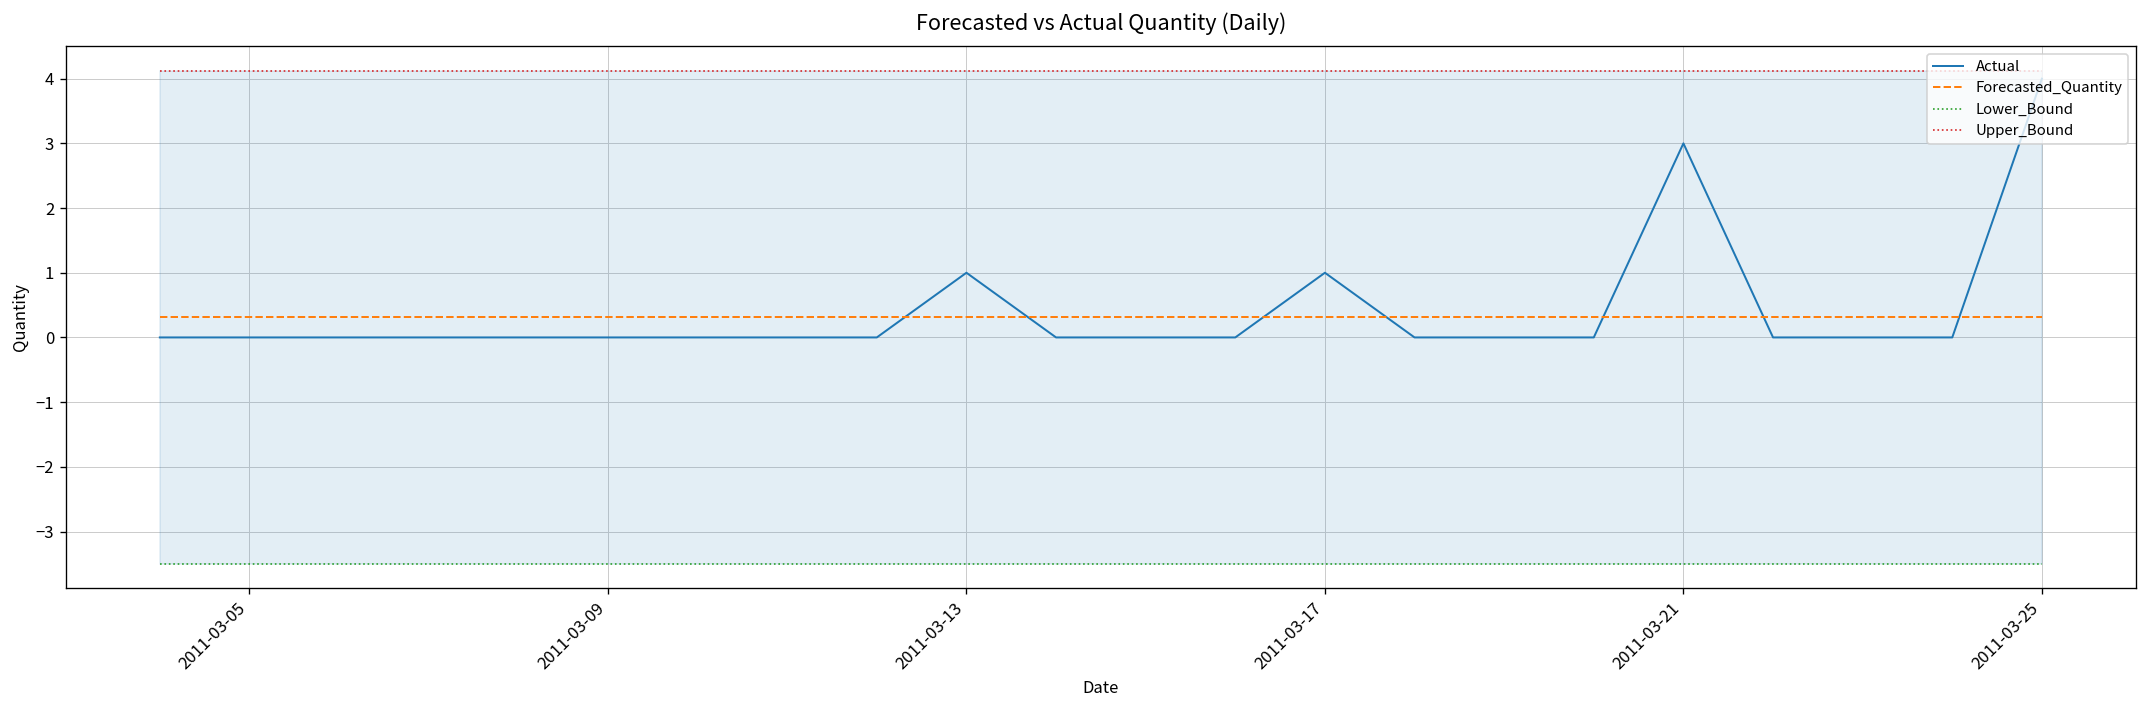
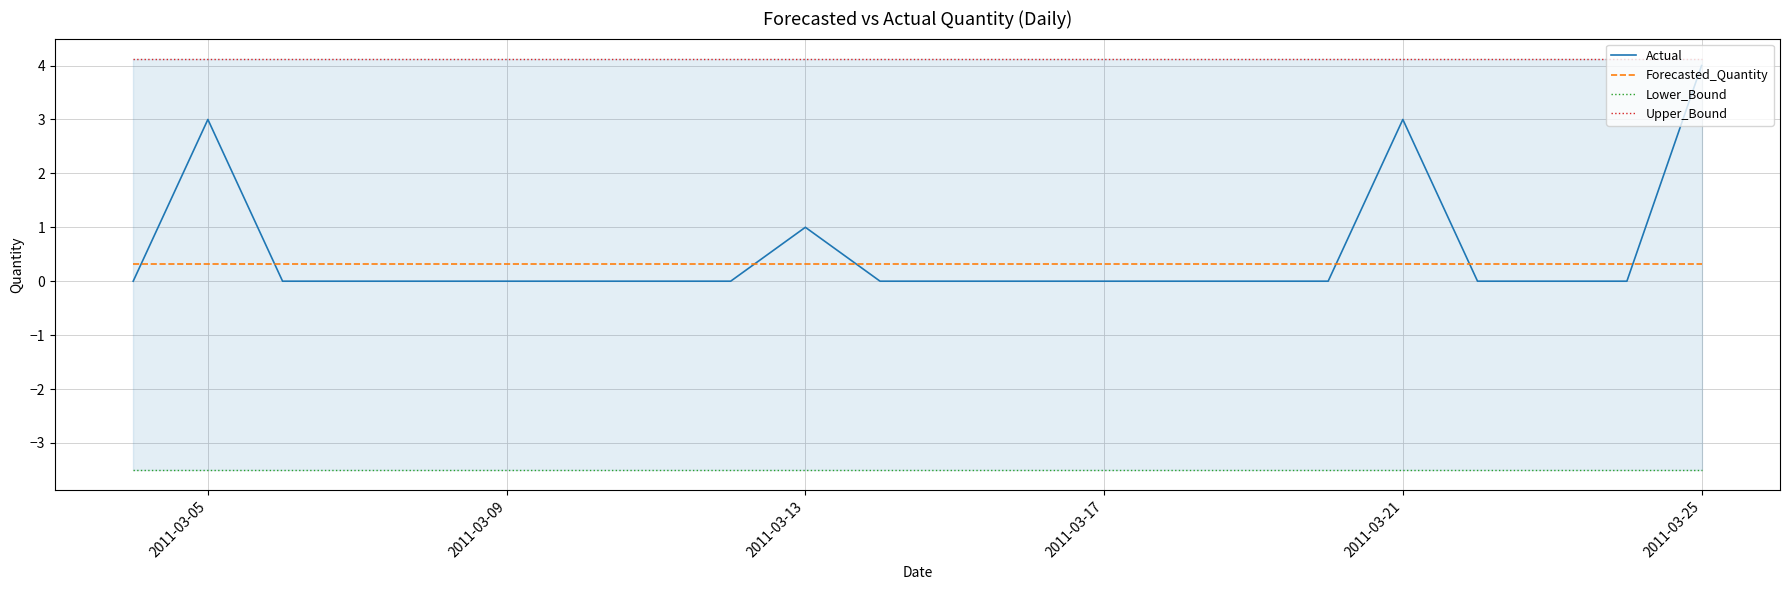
  {
    "Actual": {
-     "2011-03-05": 0,
+     "2011-03-05": 3,
      "2011-03-09": 0,
      "2011-03-13": 1,
-     "2011-03-17": 1,
+     "2011-03-17": 0,
      "2011-03-21": 3
    },
    "Forecasted_Quantity": {
      "2011-03-05": 0.3,
      "2011-03-09": 0.3,
      "2011-03-13": 0.3,
      "2011-03-17": 0.3,
      "2011-03-21": 0.3,
      "2011-03-25": 0.3
    },
    "Lower_Bound": {
      "2011-03-05": -3.5,
      "2011-03-09": -3.5,
      "2011-03-13": -3.5,
      "2011-03-17": -3.5,
      "2011-03-21": -3.5,
      "2011-03-25": -3.5
    },
    "Upper_Bound": {
      "2011-03-05": 4.1,
      "2011-03-09": 4.1,
      "2011-03-13": 4.1,
      "2011-03-17": 4.1,
      "2011-03-21": 4.1
    }
  }
